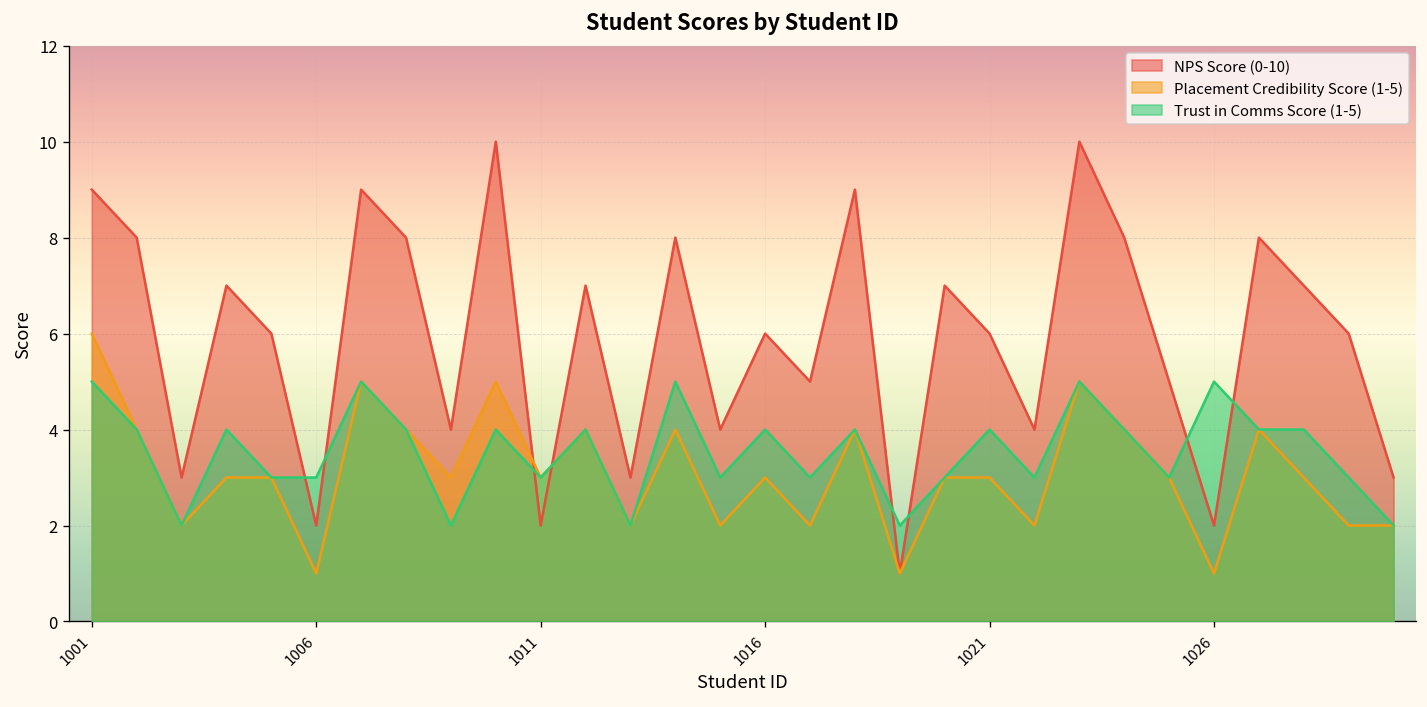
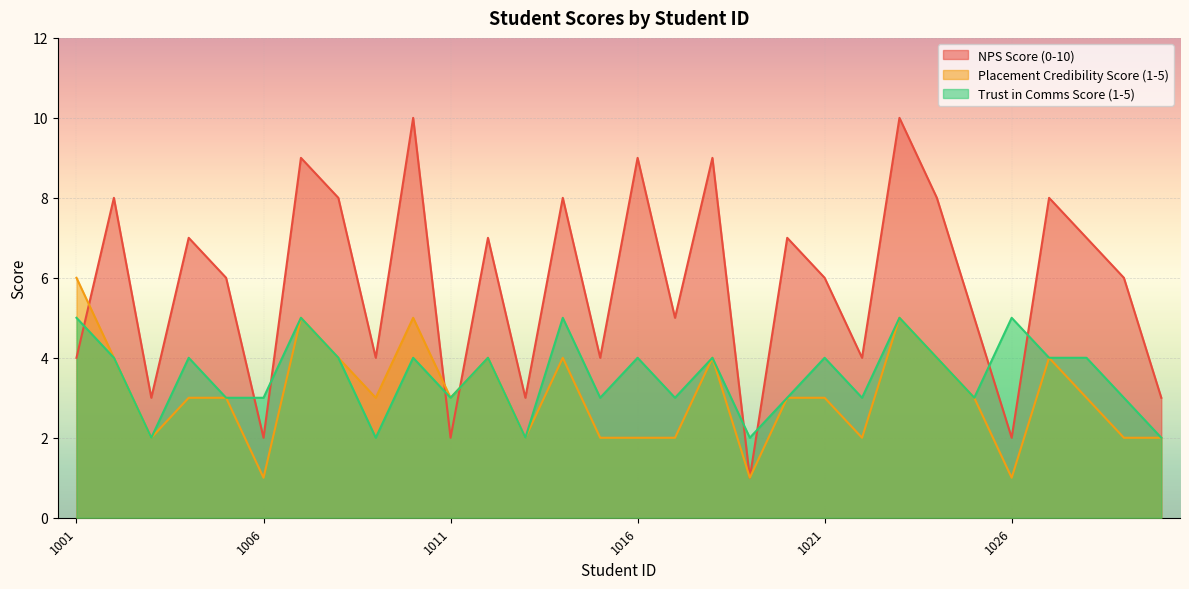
  {
    "NPS Score (0-10)": {
-     "1001": 9,
+     "1001": 4,
      "1006": 2,
      "1011": 2,
-     "1016": 6,
+     "1016": 9,
      "1021": 6,
      "1026": 2
    },
    "Placement Credibility Score (1-5)": {
      "1001": 6,
      "1006": 1,
-     "1016": 3,
+     "1016": 2,
      "1021": 3,
      "1026": 1
    },
    "Trust in Comms Score (1-5)": {
      "1001": 5,
      "1006": 3,
      "1016": 4,
      "1021": 4,
      "1026": 5
    }
  }
